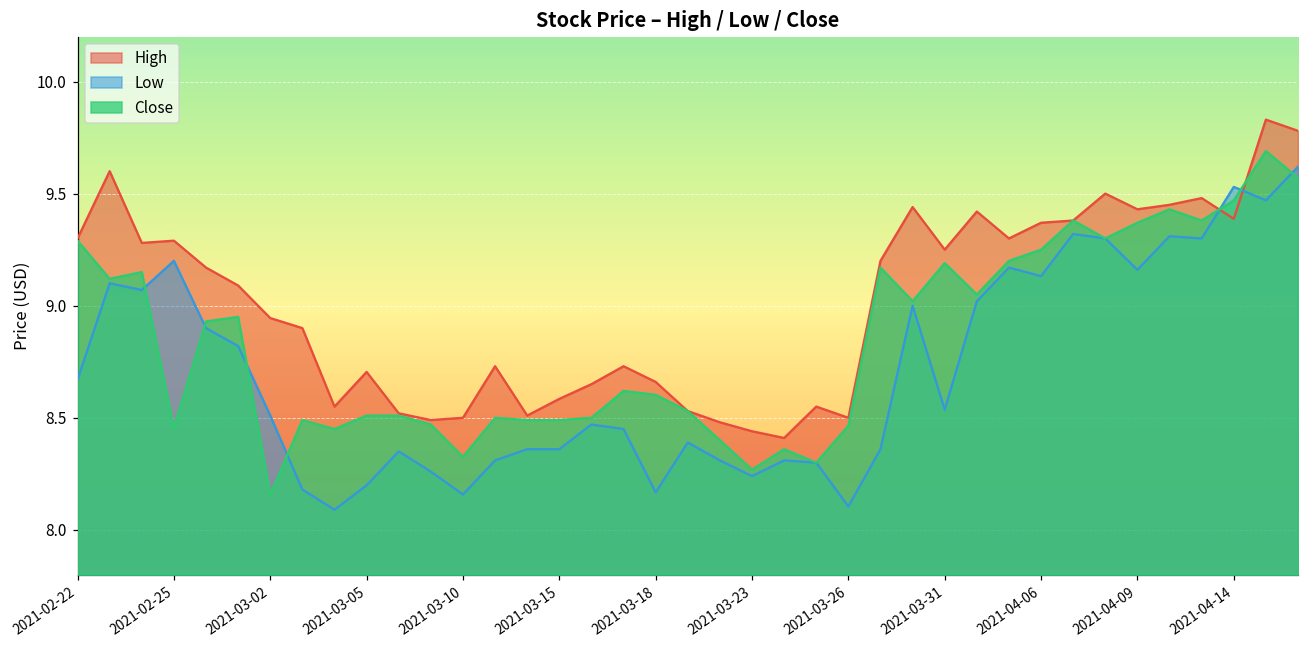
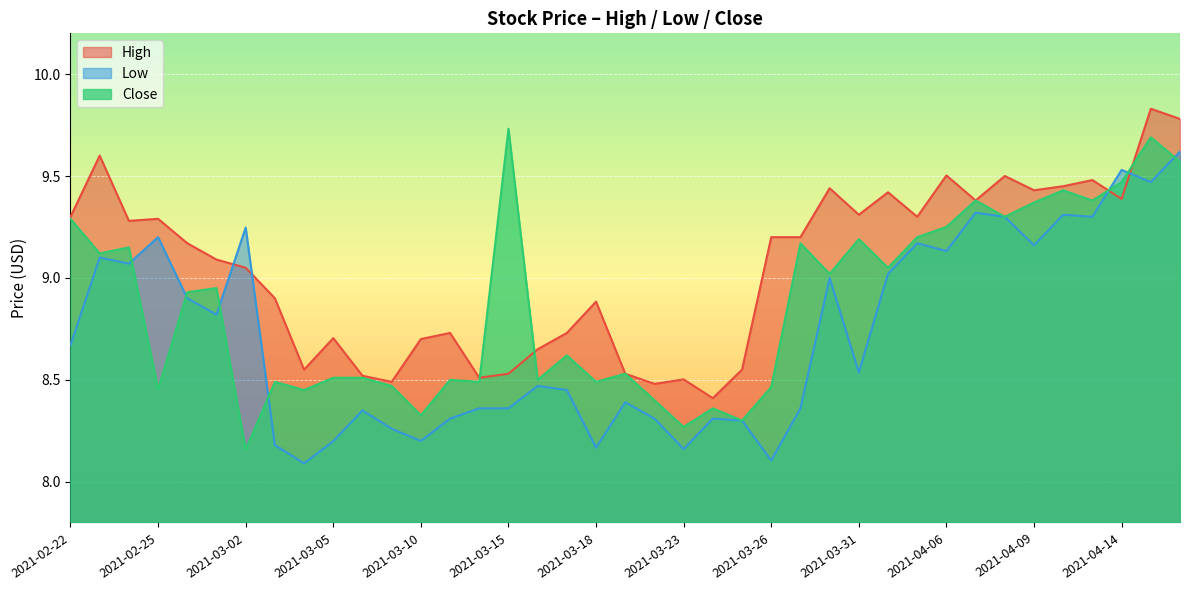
  {
    "High": {
      "2021-02-25": 9.29,
-     "2021-03-02": 8.94,
+     "2021-03-02": 9.05,
      "2021-03-05": 8.70,
-     "2021-03-10": 8.5,
-     "2021-03-15": 8.58,
-     "2021-03-18": 8.66,
-     "2021-03-23": 8.44,
-     "2021-03-26": 8.5,
-     "2021-03-31": 9.25,
-     "2021-04-06": 9.37,
+     "2021-03-10": 8.7,
+     "2021-03-15": 8.53,
+     "2021-03-18": 8.88,
+     "2021-03-23": 8.50,
+     "2021-03-26": 9.2,
+     "2021-03-31": 9.31,
+     "2021-04-06": 9.50,
      "2021-04-09": 9.43,
      "2021-04-14": 9.39
    },
    "Low": {
      "2021-02-22": 8.67,
      "2021-02-25": 9.20,
-     "2021-03-02": 8.51,
+     "2021-03-02": 9.25,
      "2021-03-05": 8.20,
-     "2021-03-10": 8.16,
+     "2021-03-10": 8.20,
      "2021-03-15": 8.36,
      "2021-03-18": 8.17,
-     "2021-03-23": 8.24,
+     "2021-03-23": 8.16,
      "2021-03-26": 8.10,
      "2021-03-31": 8.54,
      "2021-04-06": 9.13,
      "2021-04-09": 9.16,
      "2021-04-14": 9.53
    },
    "Close": {
      "2021-02-25": 8.45,
      "2021-03-02": 8.16,
      "2021-03-05": 8.51,
      "2021-03-10": 8.33,
-     "2021-03-15": 8.49,
-     "2021-03-18": 8.60,
+     "2021-03-15": 9.73,
+     "2021-03-18": 8.49,
      "2021-03-23": 8.27,
      "2021-03-26": 8.46,
      "2021-03-31": 9.19,
      "2021-04-06": 9.25,
      "2021-04-09": 9.37,
      "2021-04-14": 9.47
    }
  }
